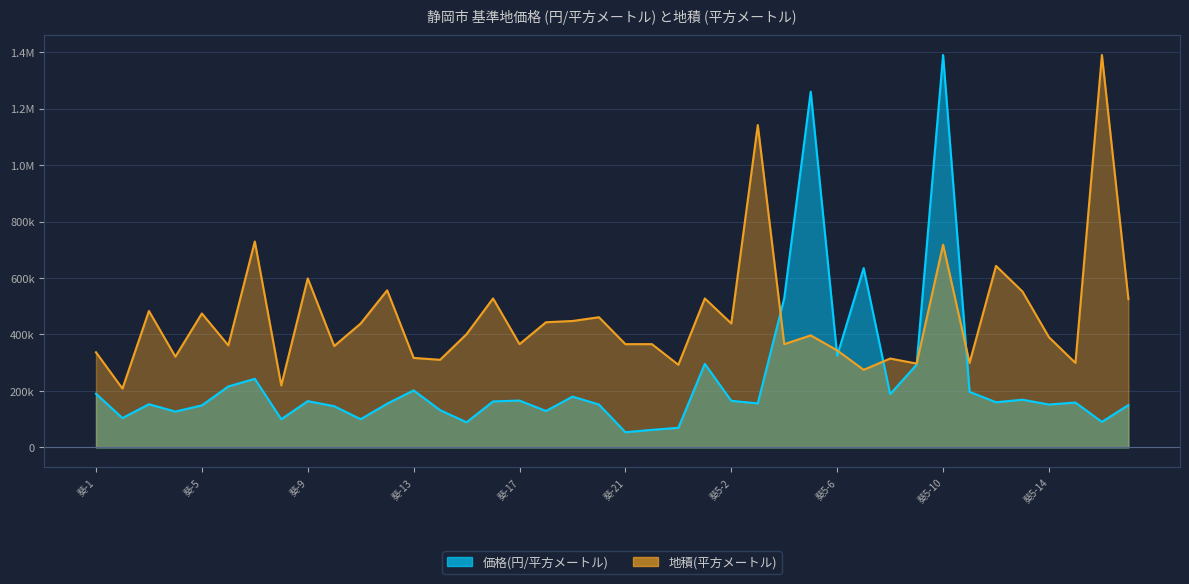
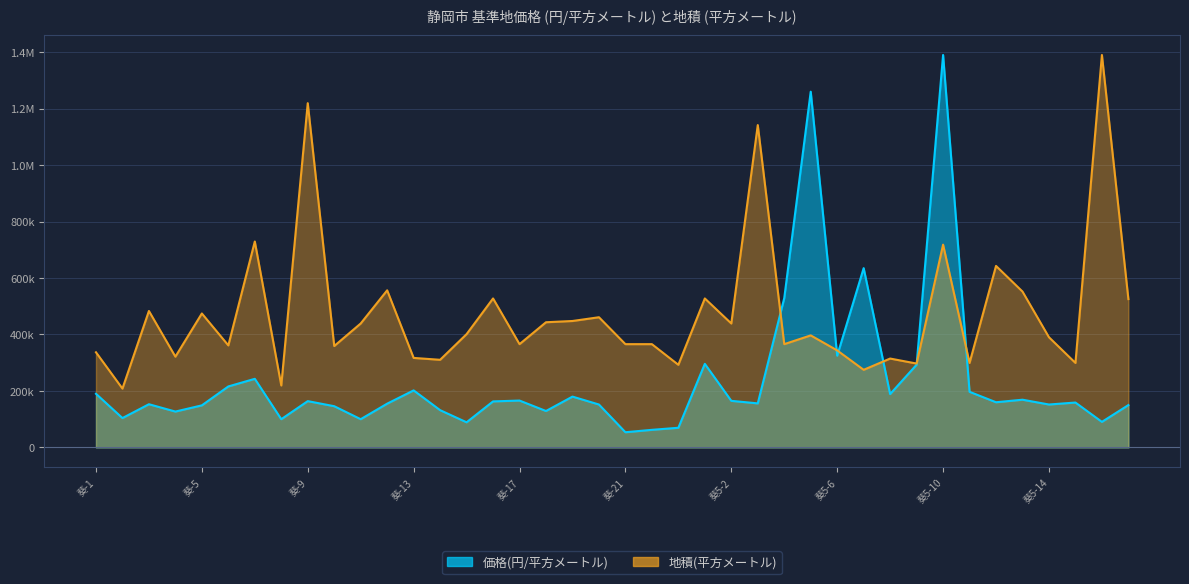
  {
    "価格(円/平方メートル)": {
      "葵-1": 190000,
      "葵-5": 150000,
      "葵-9": 160000,
      "葵-13": 200000,
      "葵-17": 170000,
      "葵-21": 50000,
      "葵5-2": 170000,
      "葵5-6": 330000,
      "葵5-10": 1390000,
      "葵5-14": 150000
    },
    "地積(平方メートル)": {
      "葵-1": 340000,
      "葵-5": 470000,
-     "葵-9": 600000,
+     "葵-9": 1220000,
      "葵-13": 320000,
      "葵-17": 370000,
      "葵-21": 370000,
      "葵5-2": 440000,
      "葵5-6": 340000,
      "葵5-10": 720000,
      "葵5-14": 390000
    }
  }
